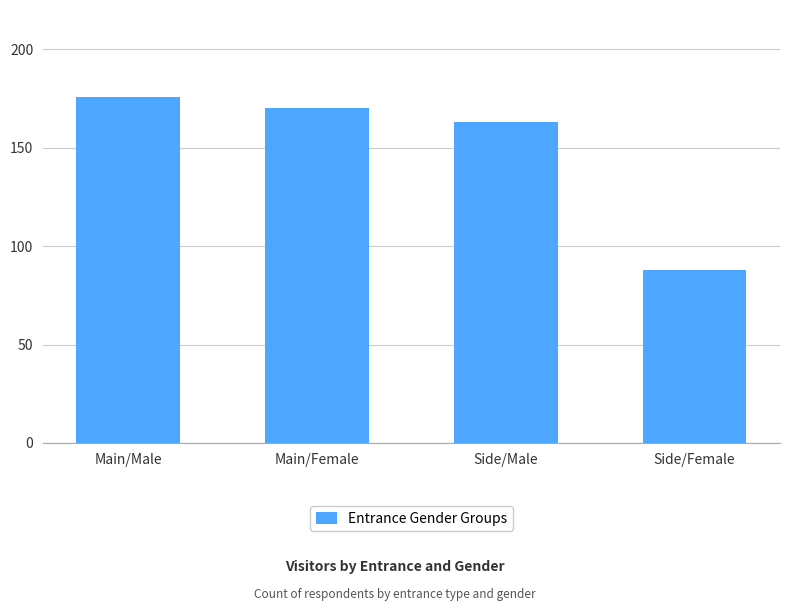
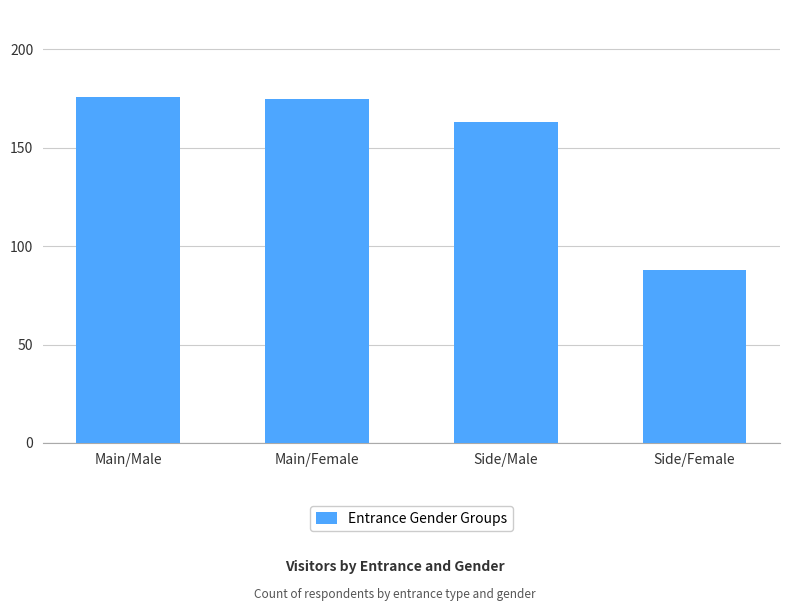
  {
    "Main/Male": 176,
-   "Main/Female": 170,
+   "Main/Female": 175,
    "Side/Male": 163,
    "Side/Female": 88
  }
